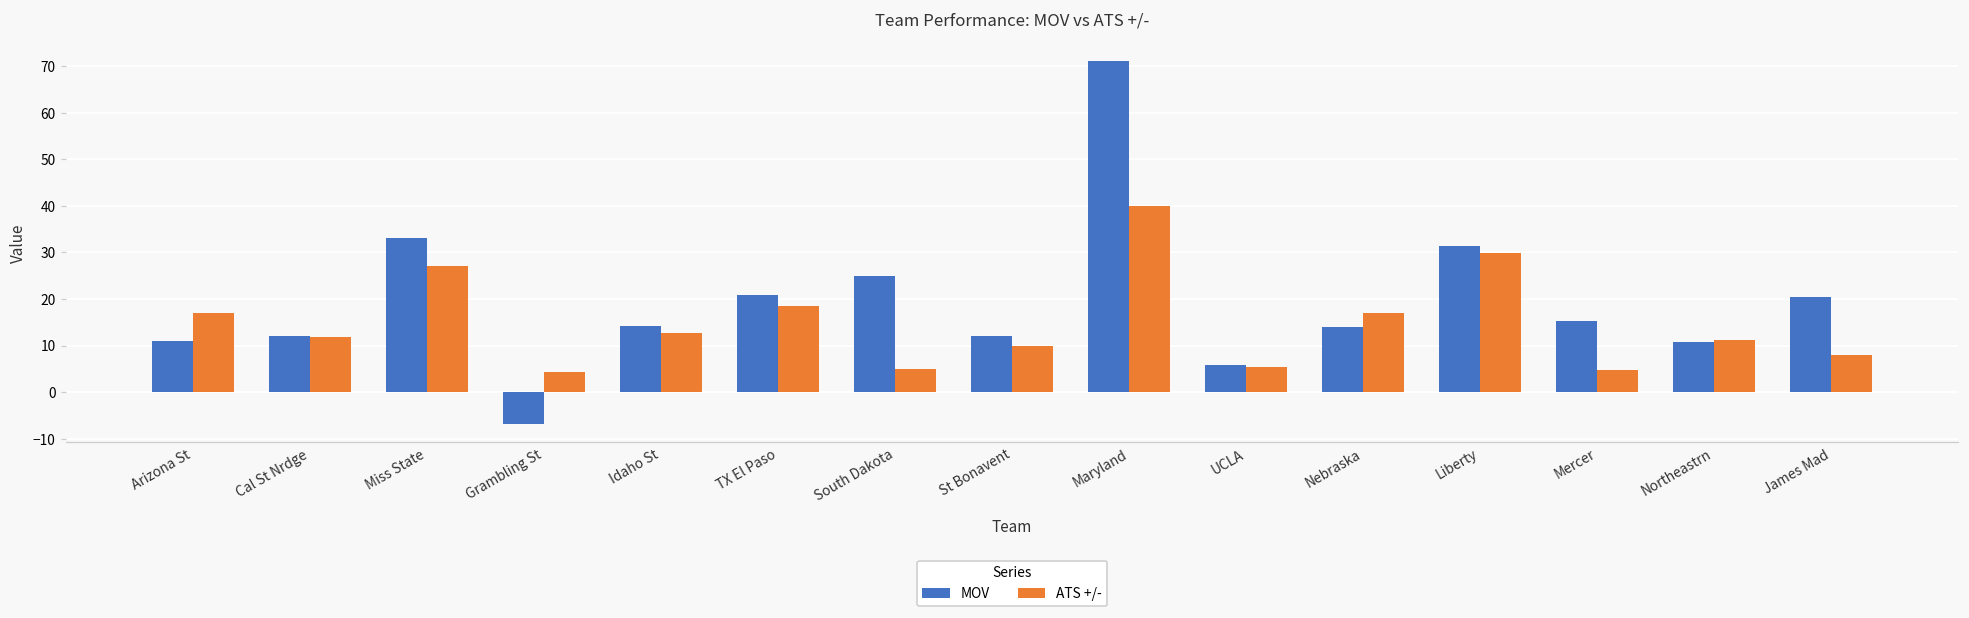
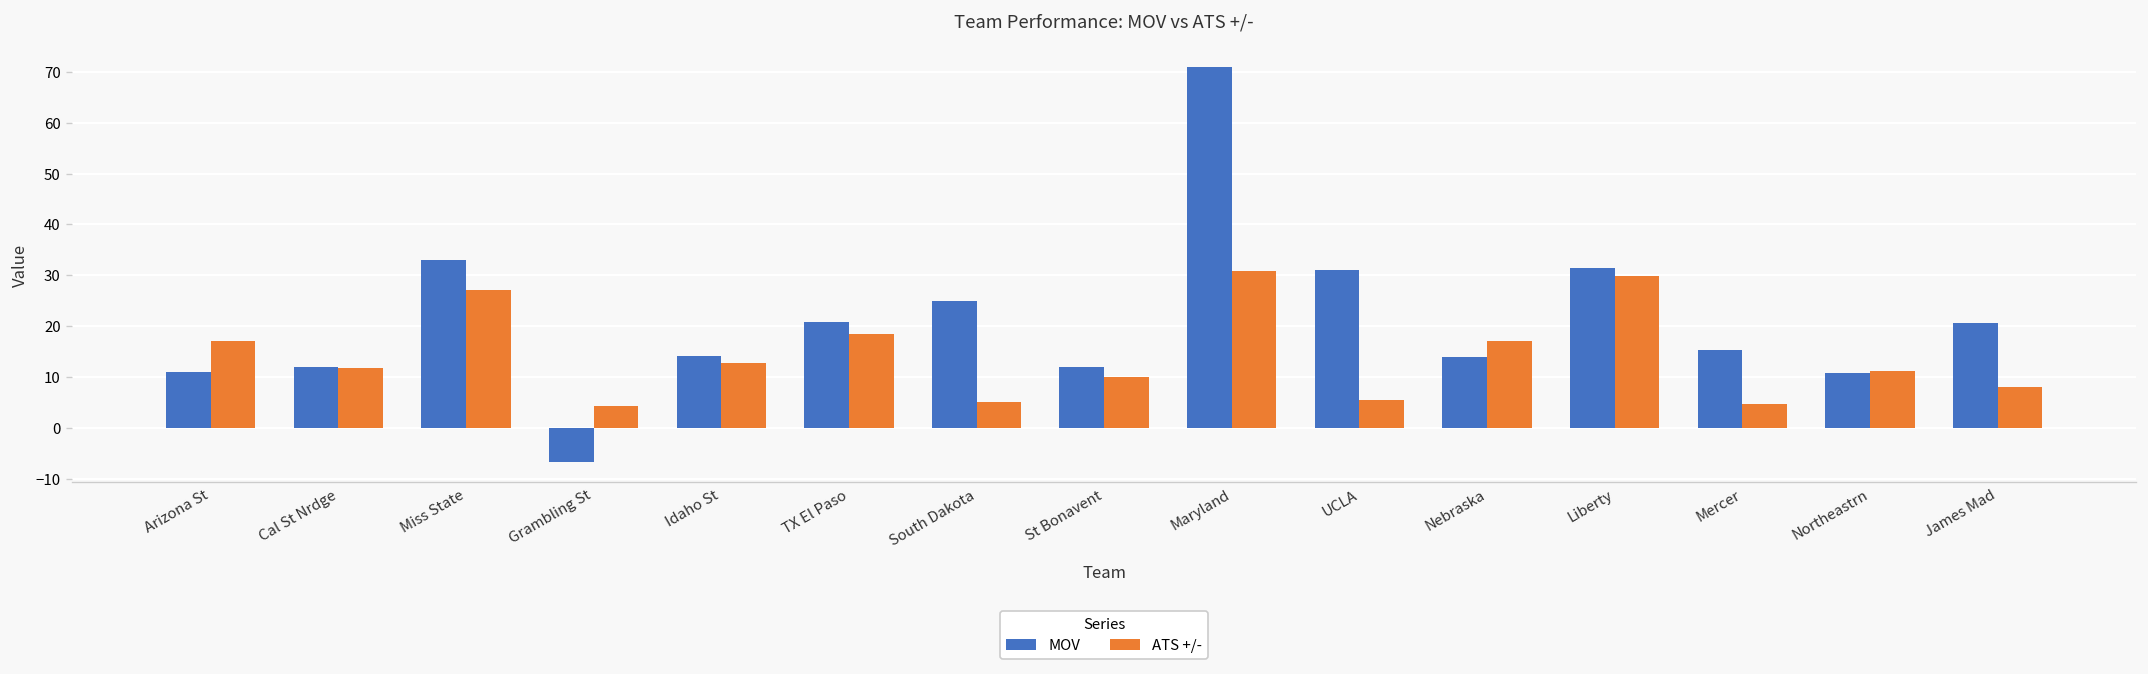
  {
    "MOV": {
      "Arizona St": 11,
      "Cal St Nrdge": 12,
      "Miss State": 33,
      "Grambling St": -7,
      "Idaho St": 14,
      "TX El Paso": 21,
      "South Dakota": 25,
      "St Bonavent": 12,
      "Maryland": 71,
-     "UCLA": 6,
+     "UCLA": 31,
      "Nebraska": 14,
      "Liberty": 31,
      "Mercer": 15,
      "Northeastrn": 11,
      "James Mad": 21
    },
    "ATS +/-": {
      "Arizona St": 17,
      "Cal St Nrdge": 12,
      "Miss State": 27,
      "Grambling St": 4,
      "Idaho St": 13,
      "TX El Paso": 19,
      "South Dakota": 5,
      "St Bonavent": 10,
-     "Maryland": 40,
+     "Maryland": 31,
      "UCLA": 6,
      "Nebraska": 17,
      "Liberty": 30,
      "Mercer": 5,
      "Northeastrn": 11,
      "James Mad": 8
    }
  }
